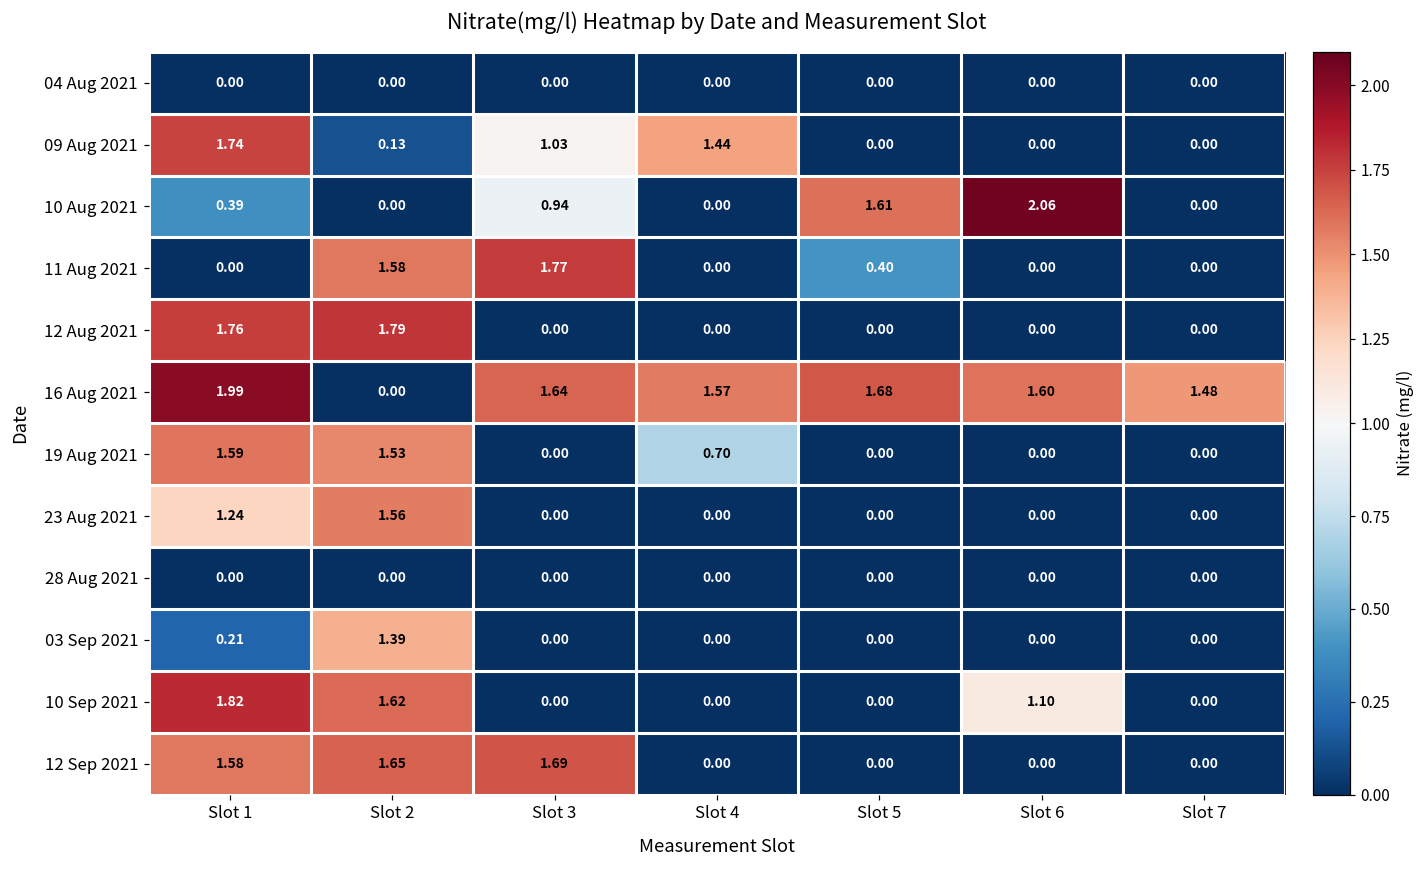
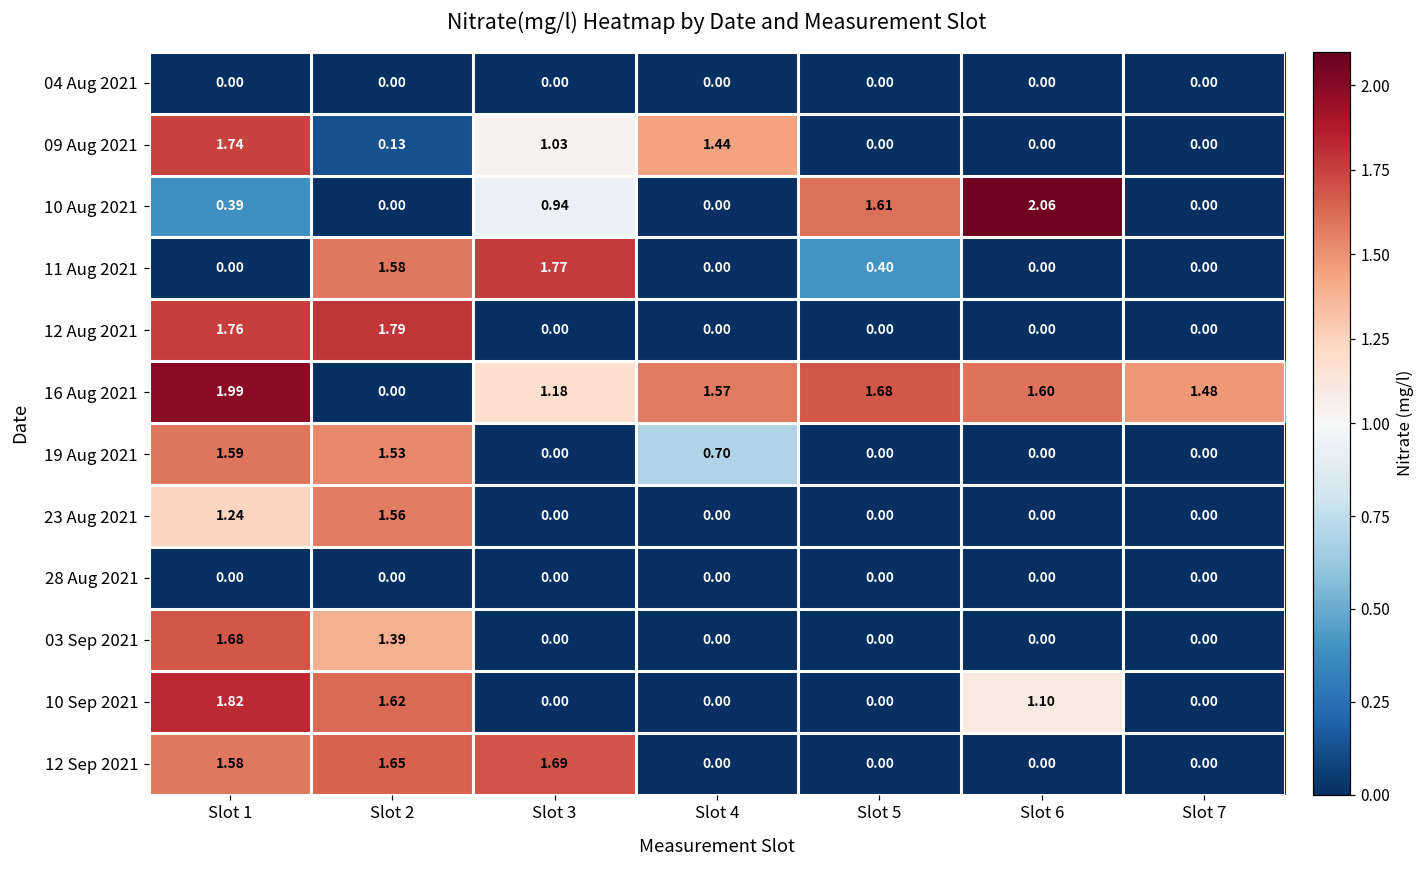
  {
    "04 Aug 2021": {
      "Slot 1": 0.00,
      "Slot 2": 0.00,
      "Slot 3": 0.00,
      "Slot 4": 0.00,
      "Slot 5": 0.00,
      "Slot 6": 0.00,
      "Slot 7": 0.00
    },
    "09 Aug 2021": {
      "Slot 1": 1.74,
      "Slot 2": 0.13,
      "Slot 3": 1.03,
      "Slot 4": 1.44,
      "Slot 5": 0.00,
      "Slot 6": 0.00,
      "Slot 7": 0.00
    },
    "10 Aug 2021": {
      "Slot 1": 0.39,
      "Slot 2": 0.00,
      "Slot 3": 0.94,
      "Slot 4": 0.00,
      "Slot 5": 1.61,
      "Slot 6": 2.06,
      "Slot 7": 0.00
    },
    "11 Aug 2021": {
      "Slot 1": 0.00,
      "Slot 2": 1.58,
      "Slot 3": 1.77,
      "Slot 4": 0.00,
      "Slot 5": 0.40,
      "Slot 6": 0.00,
      "Slot 7": 0.00
    },
    "12 Aug 2021": {
      "Slot 1": 1.76,
      "Slot 2": 1.79,
      "Slot 3": 0.00,
      "Slot 4": 0.00,
      "Slot 5": 0.00,
      "Slot 6": 0.00,
      "Slot 7": 0.00
    },
    "16 Aug 2021": {
      "Slot 1": 1.99,
      "Slot 2": 0.00,
-     "Slot 3": 1.64,
+     "Slot 3": 1.18,
      "Slot 4": 1.57,
      "Slot 5": 1.68,
      "Slot 6": 1.60,
      "Slot 7": 1.48
    },
    "19 Aug 2021": {
      "Slot 1": 1.59,
      "Slot 2": 1.53,
      "Slot 3": 0.00,
      "Slot 4": 0.70,
      "Slot 5": 0.00,
      "Slot 6": 0.00,
      "Slot 7": 0.00
    },
    "23 Aug 2021": {
      "Slot 1": 1.24,
      "Slot 2": 1.56,
      "Slot 3": 0.00,
      "Slot 4": 0.00,
      "Slot 5": 0.00,
      "Slot 6": 0.00,
      "Slot 7": 0.00
    },
    "28 Aug 2021": {
      "Slot 1": 0.00,
      "Slot 2": 0.00,
      "Slot 3": 0.00,
      "Slot 4": 0.00,
      "Slot 5": 0.00,
      "Slot 6": 0.00,
      "Slot 7": 0.00
    },
    "03 Sep 2021": {
-     "Slot 1": 0.21,
+     "Slot 1": 1.68,
      "Slot 2": 1.39,
      "Slot 3": 0.00,
      "Slot 4": 0.00,
      "Slot 5": 0.00,
      "Slot 6": 0.00,
      "Slot 7": 0.00
    },
    "10 Sep 2021": {
      "Slot 1": 1.82,
      "Slot 2": 1.62,
      "Slot 3": 0.00,
      "Slot 4": 0.00,
      "Slot 5": 0.00,
      "Slot 6": 1.10,
      "Slot 7": 0.00
    },
    "12 Sep 2021": {
      "Slot 1": 1.58,
      "Slot 2": 1.65,
      "Slot 3": 1.69,
      "Slot 4": 0.00,
      "Slot 5": 0.00,
      "Slot 6": 0.00,
      "Slot 7": 0.00
    }
  }
